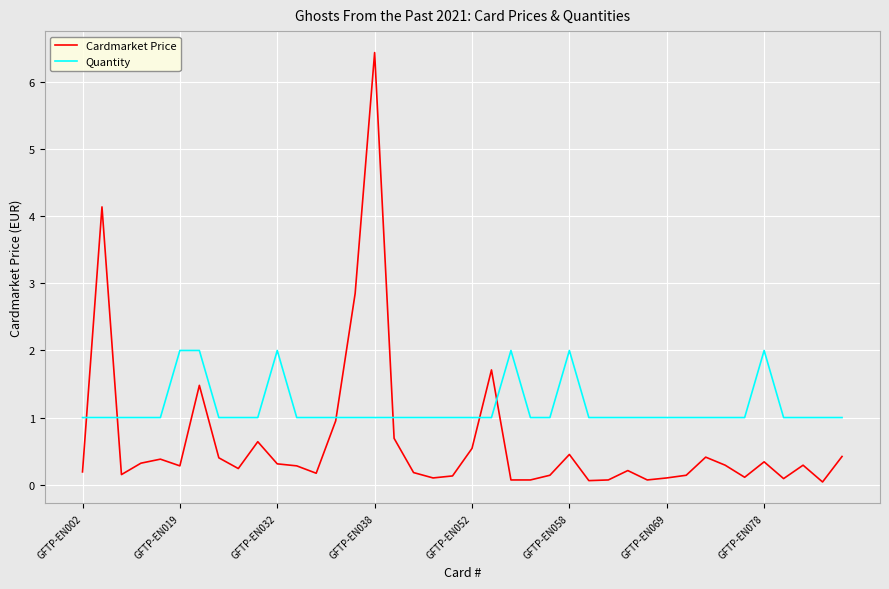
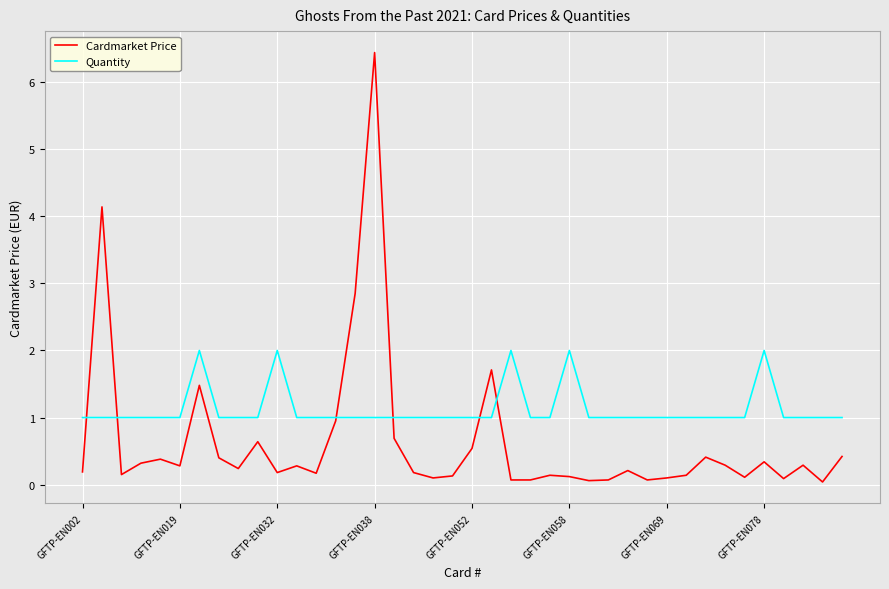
  {
    "Cardmarket Price": {
      "GFTP-EN002": 0.2,
      "GFTP-EN019": 0.3,
-     "GFTP-EN032": 0.3,
+     "GFTP-EN032": 0.2,
      "GFTP-EN038": 6.4,
      "GFTP-EN052": 0.5,
-     "GFTP-EN058": 0.5,
+     "GFTP-EN058": 0.1,
      "GFTP-EN069": 0.1,
      "GFTP-EN078": 0.3
    },
    "Quantity": {
      "GFTP-EN002": 1,
-     "GFTP-EN019": 2,
+     "GFTP-EN019": 1,
      "GFTP-EN032": 2,
      "GFTP-EN038": 1,
      "GFTP-EN052": 1,
      "GFTP-EN058": 2,
      "GFTP-EN069": 1,
      "GFTP-EN078": 2
    }
  }
